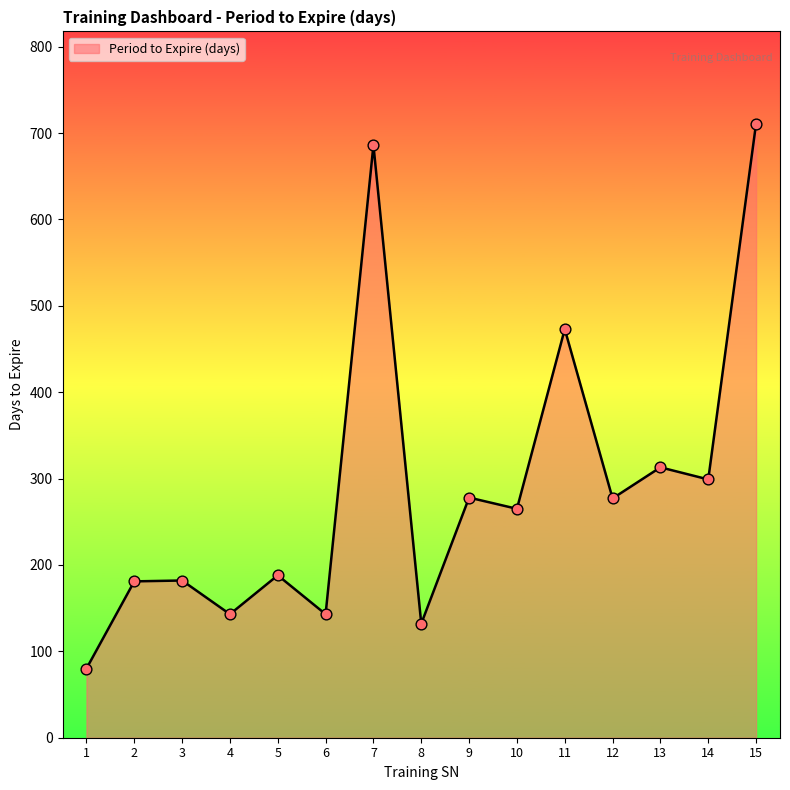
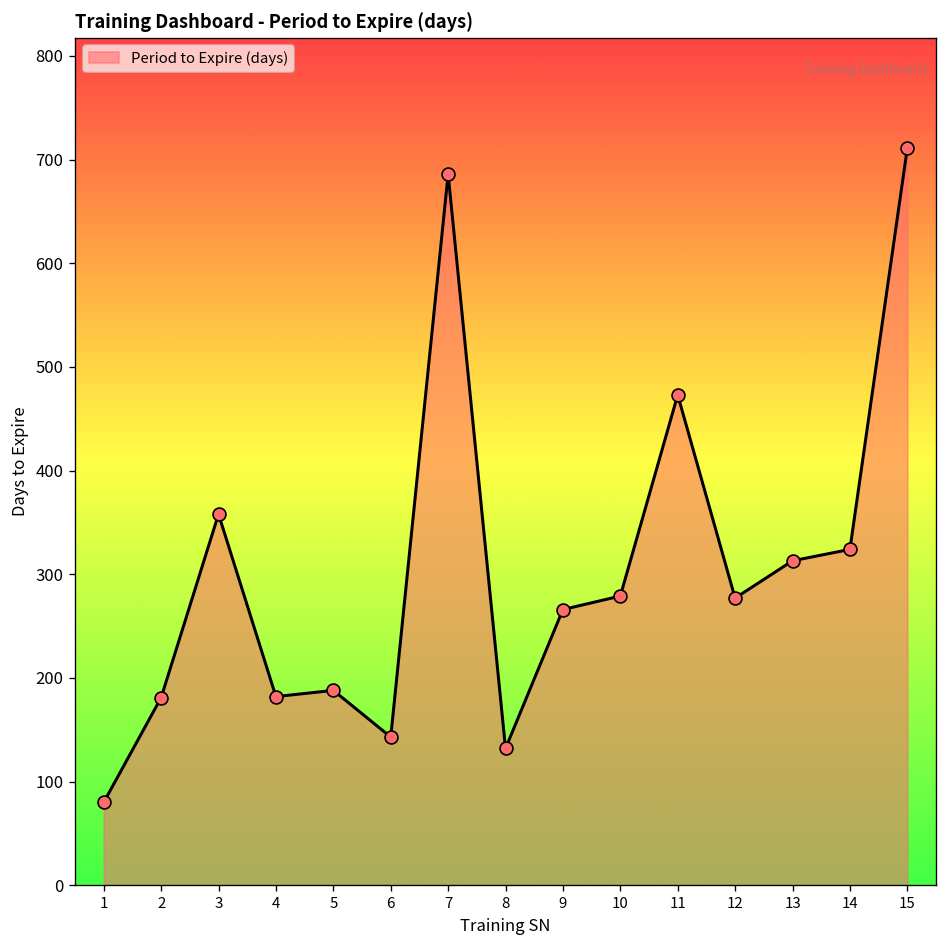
  {
    "1": 80,
    "2": 180,
-   "3": 180,
-   "4": 140,
+   "3": 360,
+   "4": 180,
    "5": 190,
    "6": 140,
    "7": 690,
    "8": 130,
-   "9": 280,
-   "10": 270,
+   "9": 270,
+   "10": 280,
    "11": 470,
    "12": 280,
    "13": 310,
-   "14": 300,
+   "14": 320,
    "15": 710
  }
